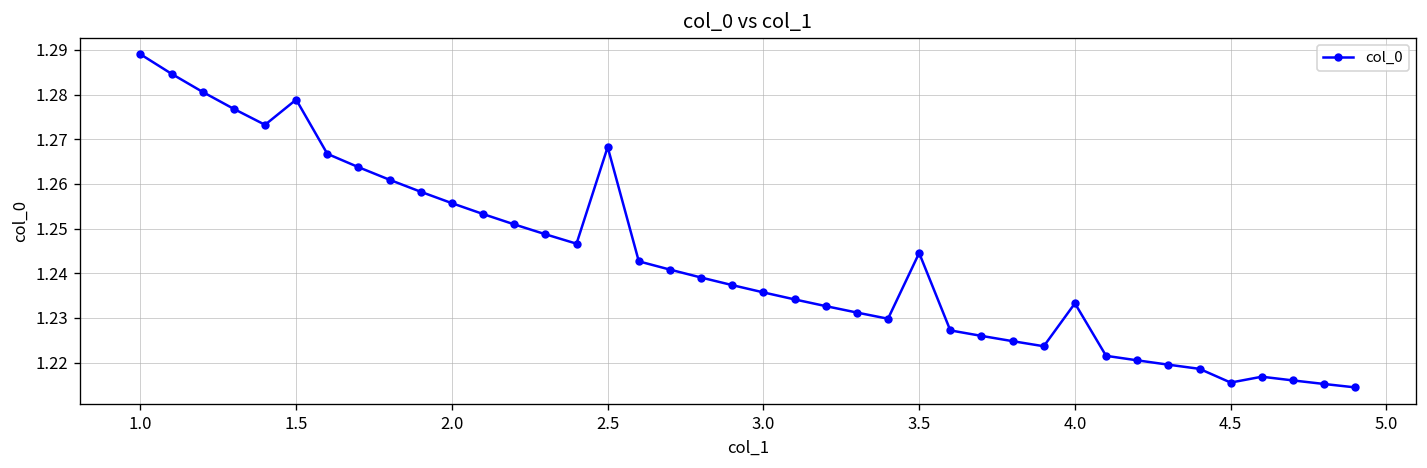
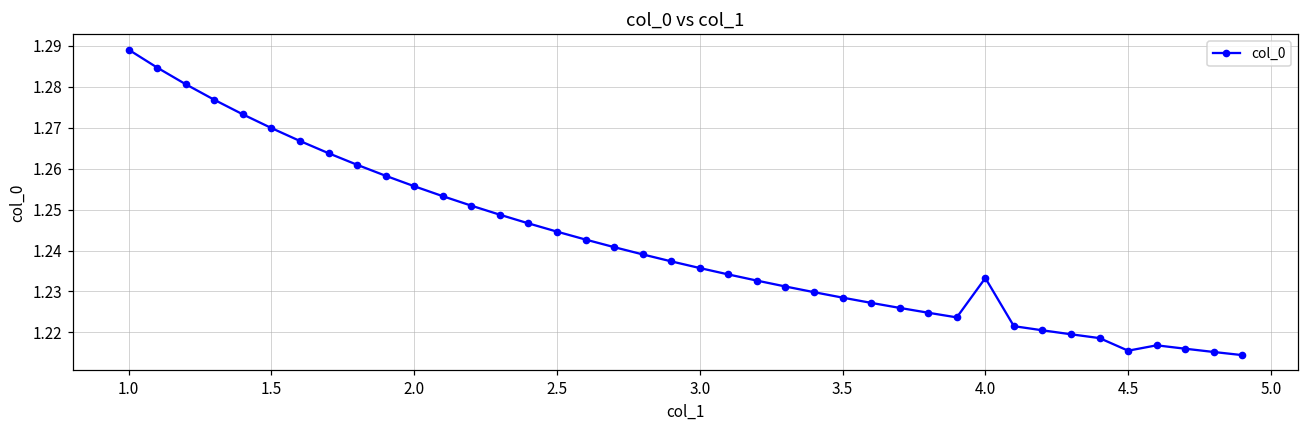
  {
    "1.0": 1.289,
-   "1.5": 1.279,
+   "1.5": 1.270,
    "2.0": 1.256,
-   "2.5": 1.268,
+   "2.5": 1.245,
    "3.0": 1.236,
-   "3.5": 1.245,
+   "3.5": 1.229,
    "4.0": 1.233,
    "4.5": 1.216
  }
